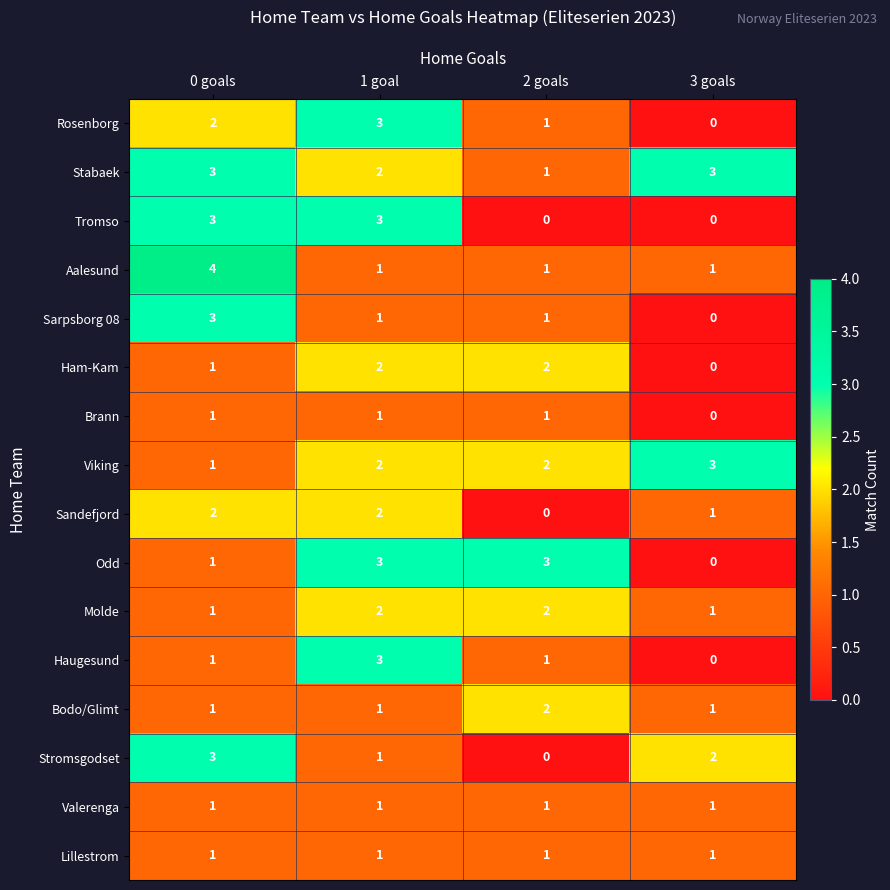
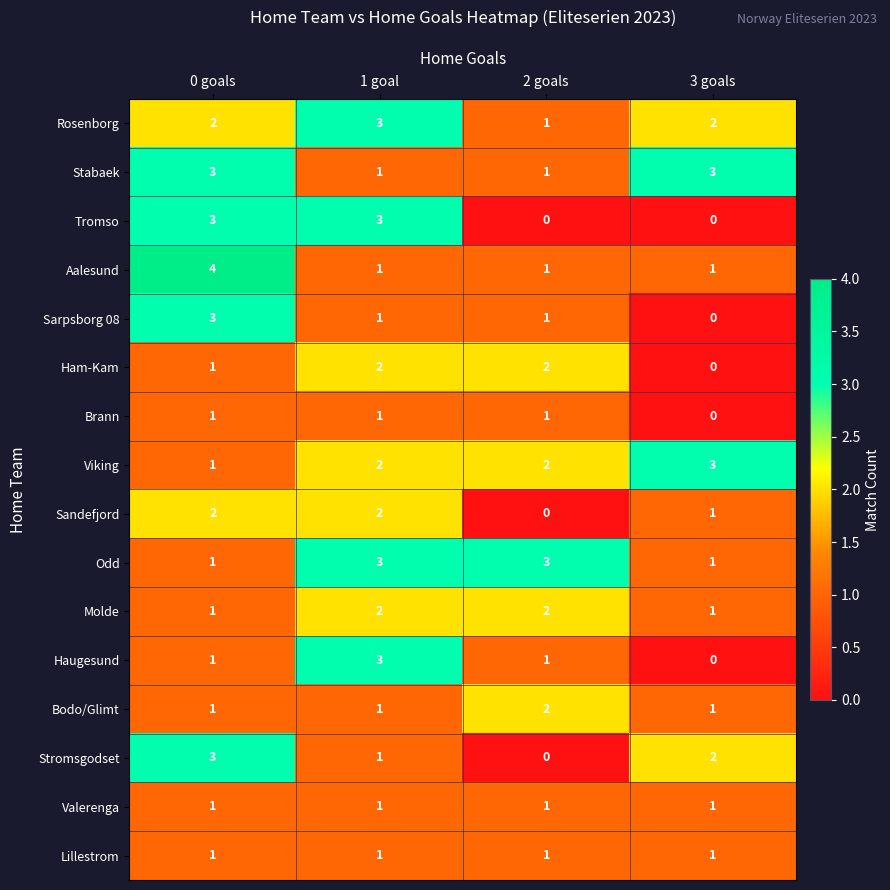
  {
    "Rosenborg": {
      "0 goals": 2,
      "1 goal": 3,
      "2 goals": 1,
-     "3 goals": 0
+     "3 goals": 2
    },
    "Stabaek": {
      "0 goals": 3,
-     "1 goal": 2,
+     "1 goal": 1,
      "2 goals": 1,
      "3 goals": 3
    },
    "Tromso": {
      "0 goals": 3,
      "1 goal": 3,
      "2 goals": 0,
      "3 goals": 0
    },
    "Aalesund": {
      "0 goals": 4,
      "1 goal": 1,
      "2 goals": 1,
      "3 goals": 1
    },
    "Sarpsborg 08": {
      "0 goals": 3,
      "1 goal": 1,
      "2 goals": 1,
      "3 goals": 0
    },
    "Ham-Kam": {
      "0 goals": 1,
      "1 goal": 2,
      "2 goals": 2,
      "3 goals": 0
    },
    "Brann": {
      "0 goals": 1,
      "1 goal": 1,
      "2 goals": 1,
      "3 goals": 0
    },
    "Viking": {
      "0 goals": 1,
      "1 goal": 2,
      "2 goals": 2,
      "3 goals": 3
    },
    "Sandefjord": {
      "0 goals": 2,
      "1 goal": 2,
      "2 goals": 0,
      "3 goals": 1
    },
    "Odd": {
      "0 goals": 1,
      "1 goal": 3,
      "2 goals": 3,
-     "3 goals": 0
+     "3 goals": 1
    },
    "Molde": {
      "0 goals": 1,
      "1 goal": 2,
      "2 goals": 2,
      "3 goals": 1
    },
    "Haugesund": {
      "0 goals": 1,
      "1 goal": 3,
      "2 goals": 1,
      "3 goals": 0
    },
    "Bodo/Glimt": {
      "0 goals": 1,
      "1 goal": 1,
      "2 goals": 2,
      "3 goals": 1
    },
    "Stromsgodset": {
      "0 goals": 3,
      "1 goal": 1,
      "2 goals": 0,
      "3 goals": 2
    },
    "Valerenga": {
      "0 goals": 1,
      "1 goal": 1,
      "2 goals": 1,
      "3 goals": 1
    },
    "Lillestrom": {
      "0 goals": 1,
      "1 goal": 1,
      "2 goals": 1,
      "3 goals": 1
    }
  }
